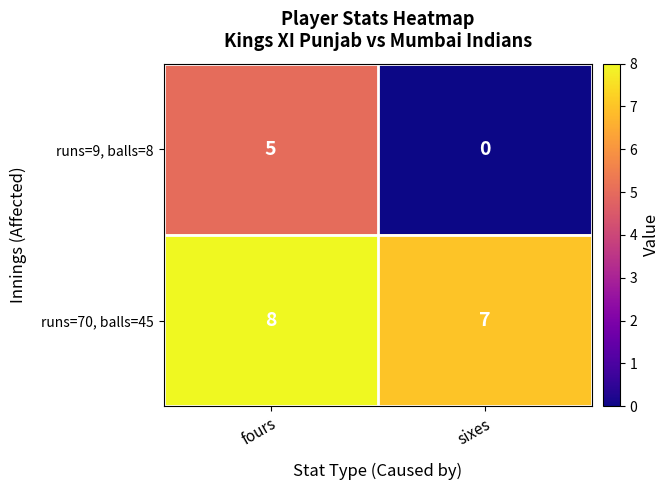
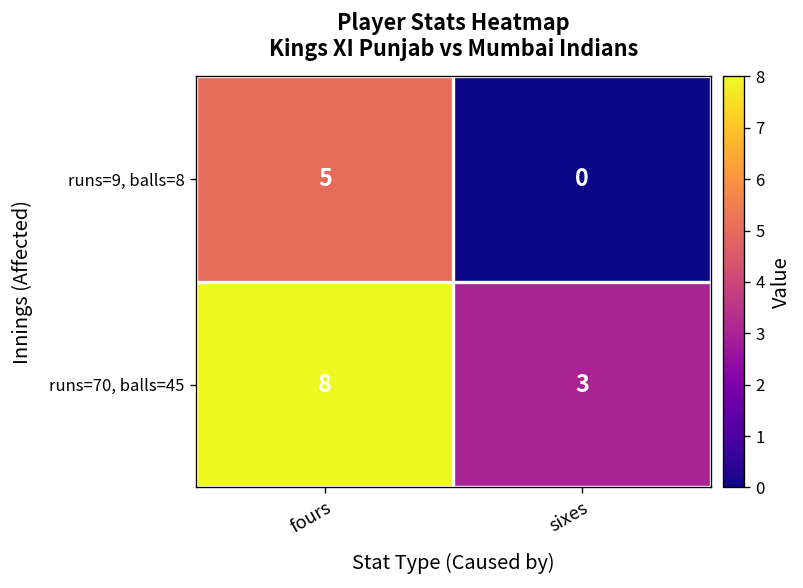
  {
    "runs=9, balls=8": {
      "fours": 5,
      "sixes": 0
    },
    "runs=70, balls=45": {
      "fours": 8,
-     "sixes": 7
+     "sixes": 3
    }
  }
